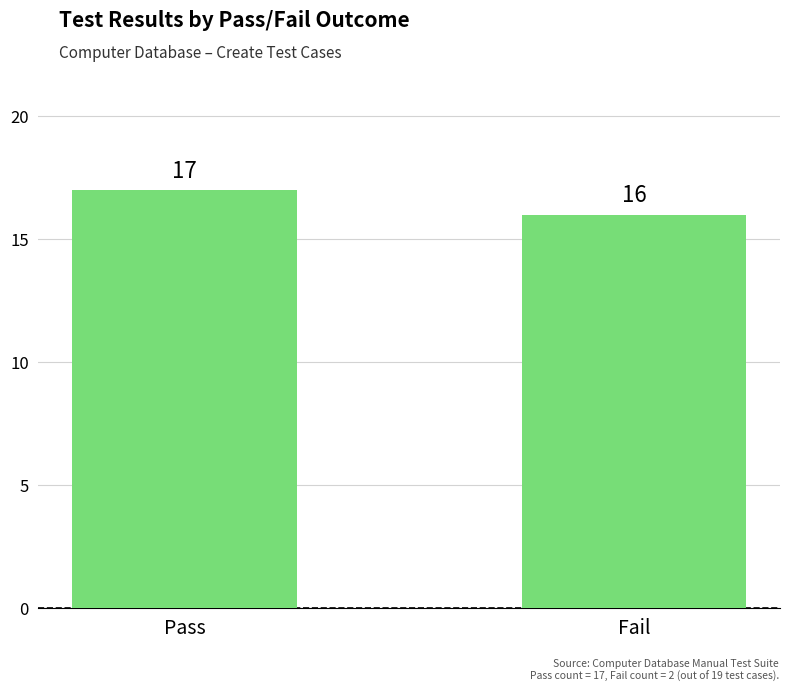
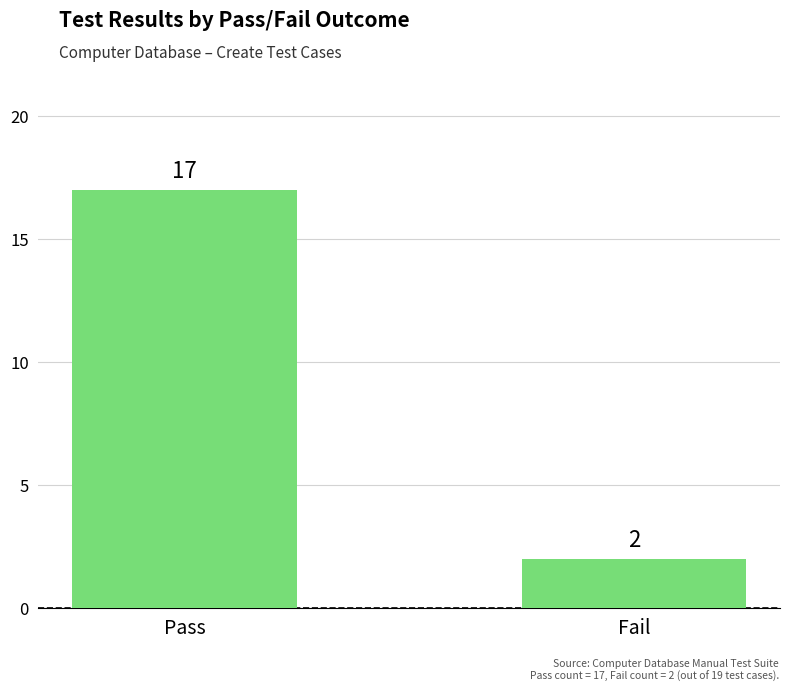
  {
    "Pass": 17,
-   "Fail": 16
+   "Fail": 2
  }
